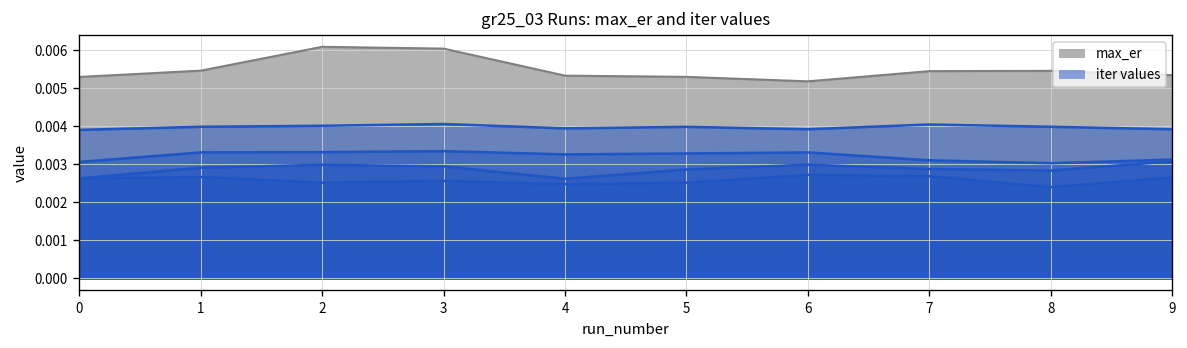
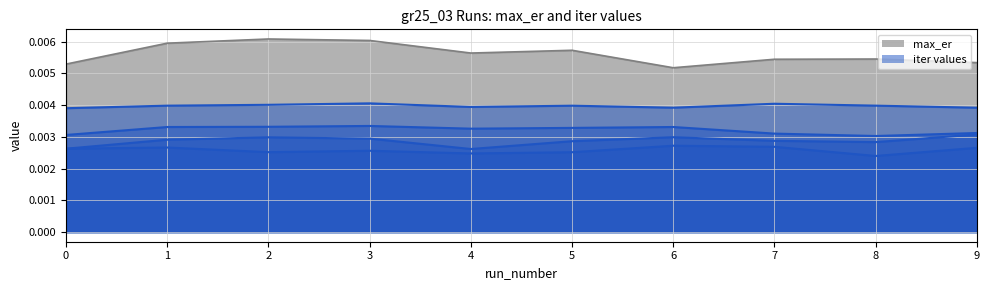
  {
    "max_er": {
      "0": 0.0053,
-     "1": 0.0055,
+     "1": 0.0060,
      "2": 0.0061,
      "3": 0.0060,
-     "4": 0.0053,
-     "5": 0.0053,
+     "4": 0.0056,
+     "5": 0.0057,
      "6": 0.0052,
      "7": 0.0054,
      "8": 0.0055,
      "9": 0.0053
    }
  }
